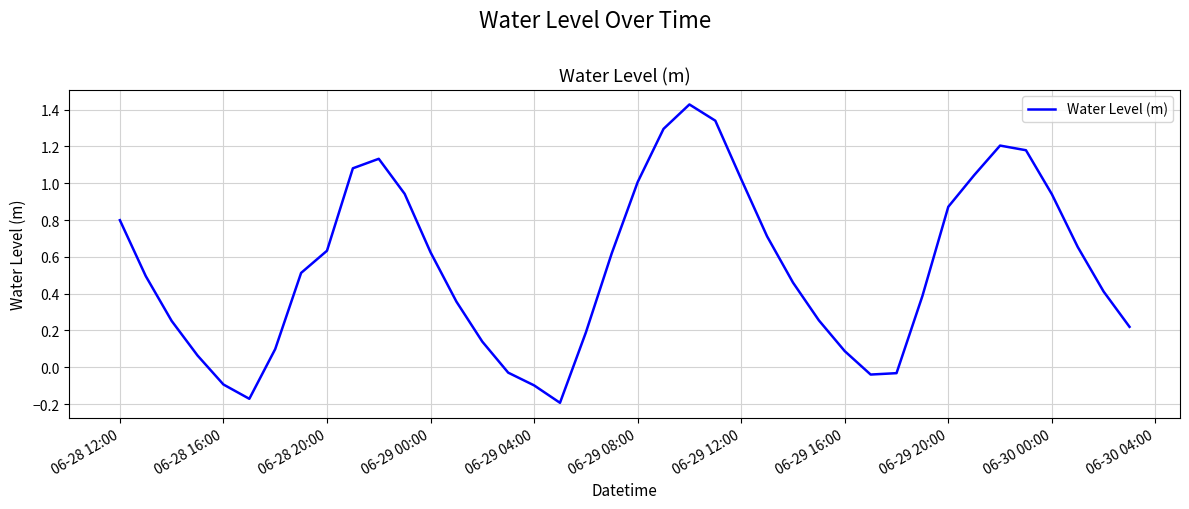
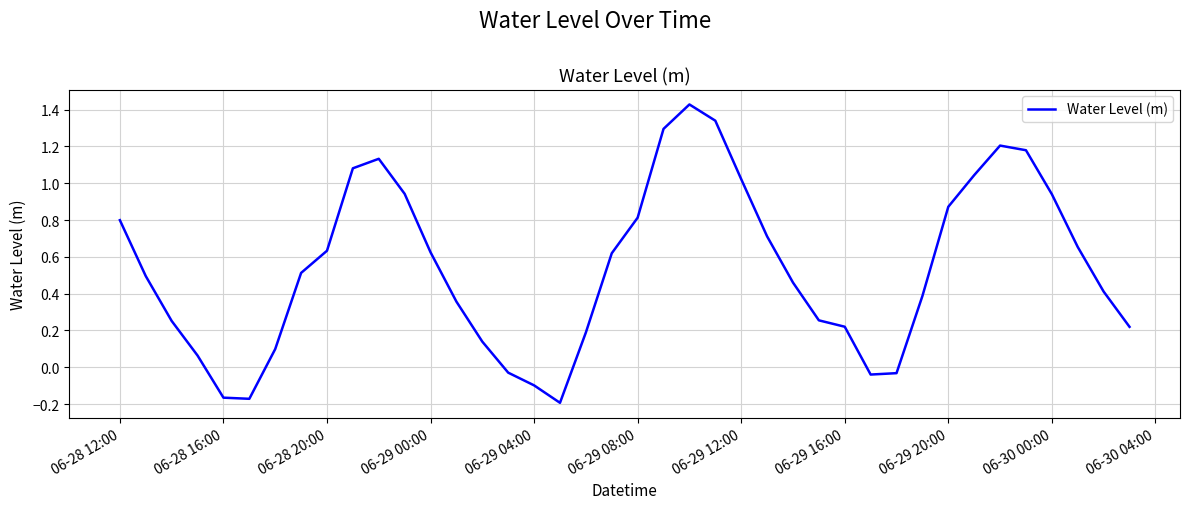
  {
    "06-28 12:00": 0.80,
-   "06-28 16:00": -0.09,
+   "06-28 16:00": -0.17,
    "06-28 20:00": 0.63,
    "06-29 00:00": 0.62,
    "06-29 04:00": -0.10,
-   "06-29 08:00": 1.01,
+   "06-29 08:00": 0.81,
    "06-29 12:00": 1.02,
-   "06-29 16:00": 0.09,
+   "06-29 16:00": 0.22,
    "06-29 20:00": 0.87,
    "06-30 00:00": 0.94
  }
